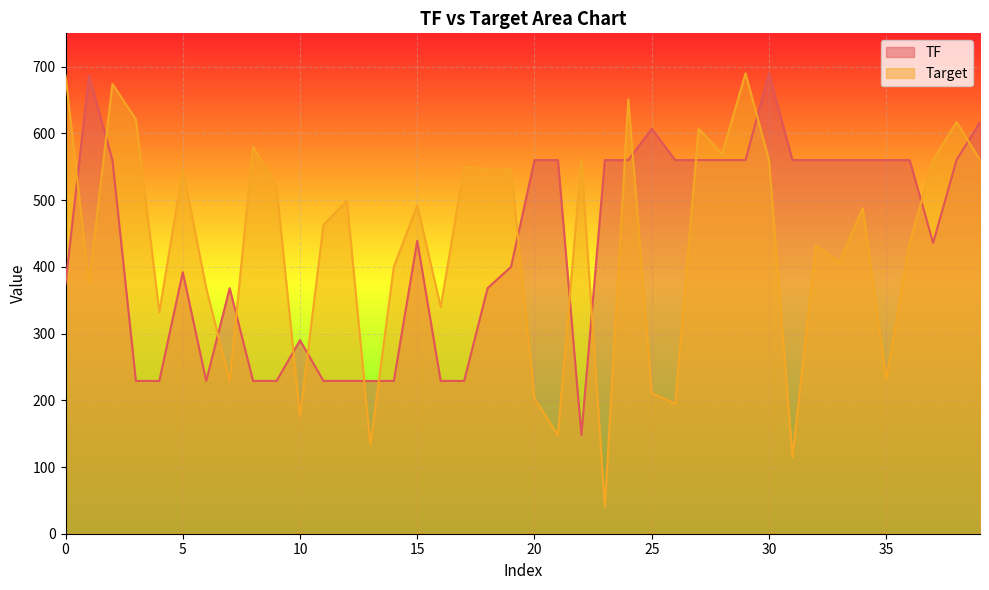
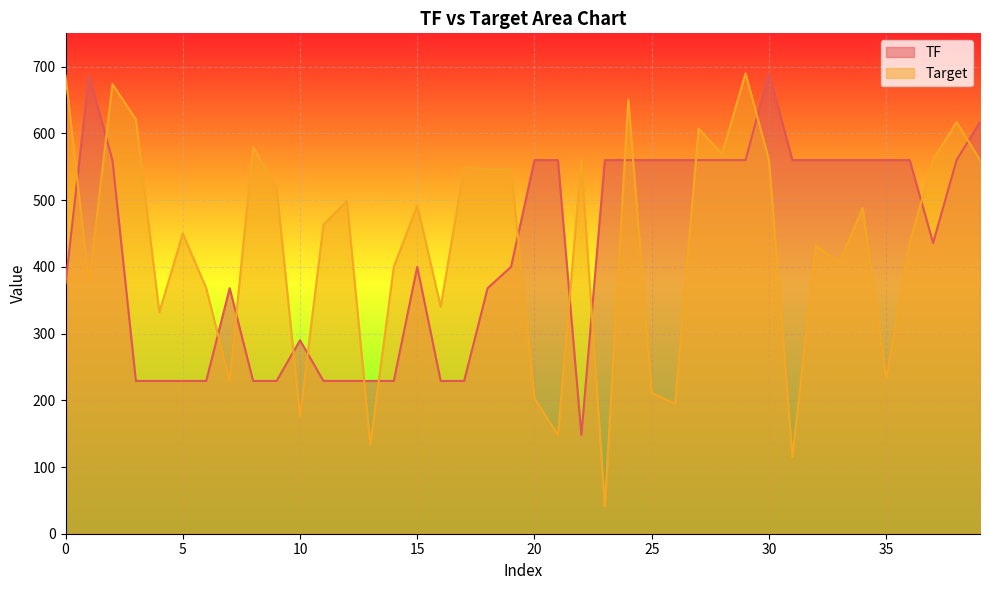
  {
    "TF": {
      "0": 380,
-     "5": 390,
+     "5": 230,
      "10": 290,
-     "15": 440,
+     "15": 400,
      "20": 560,
-     "25": 610,
+     "25": 560,
      "30": 690,
      "35": 560
    },
    "Target": {
      "0": 690,
-     "5": 550,
+     "5": 450,
      "10": 180,
      "15": 490,
      "20": 200,
      "25": 210,
      "30": 560,
      "35": 230
    }
  }
